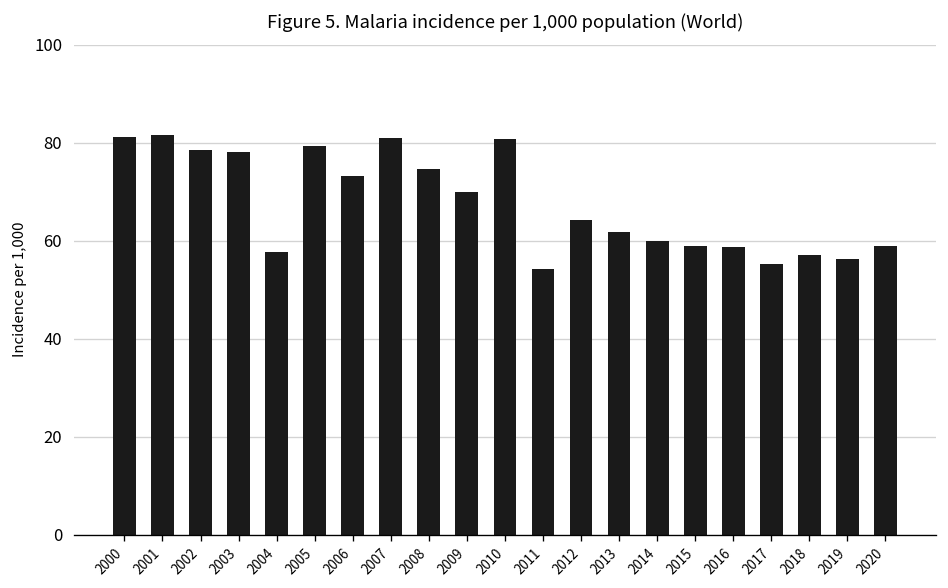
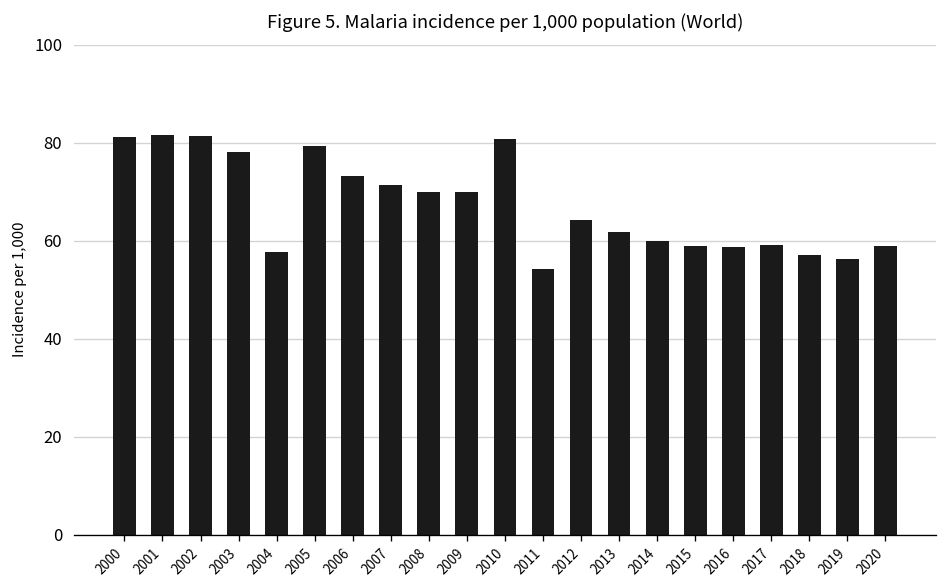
  {
    "2000": 81,
    "2001": 82,
-   "2002": 78,
+   "2002": 81,
    "2003": 78,
    "2004": 58,
    "2005": 79,
    "2006": 73,
-   "2007": 81,
-   "2008": 75,
+   "2007": 71,
+   "2008": 70,
    "2009": 70,
    "2010": 81,
    "2011": 54,
    "2012": 64,
    "2013": 62,
    "2014": 60,
    "2015": 59,
    "2016": 59,
-   "2017": 55,
+   "2017": 59,
    "2018": 57,
    "2019": 56,
    "2020": 59
  }
